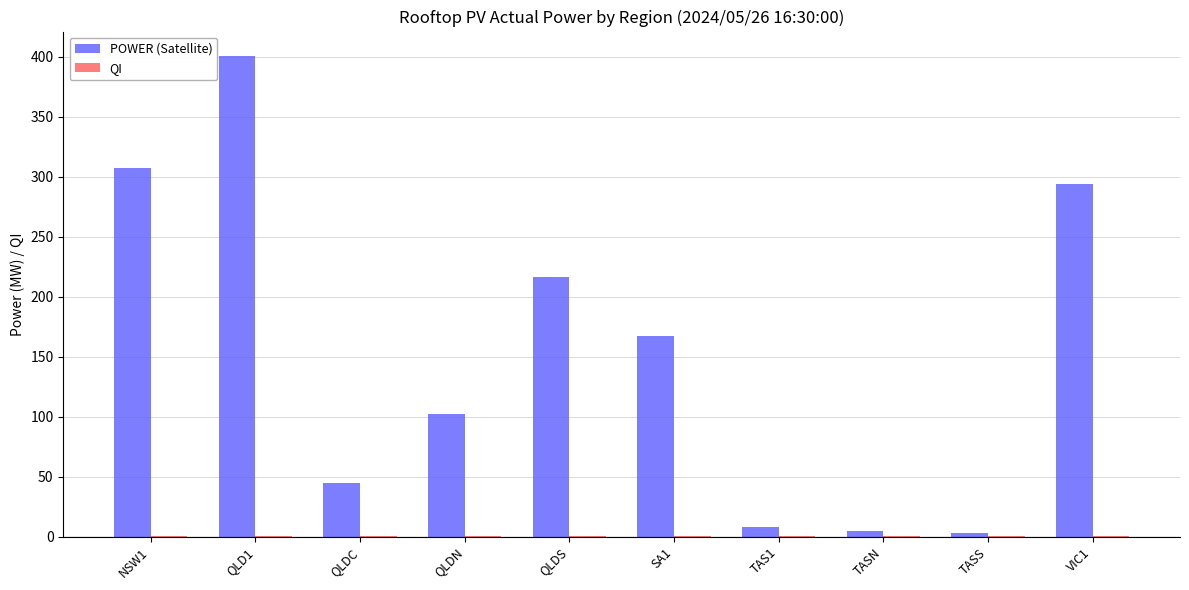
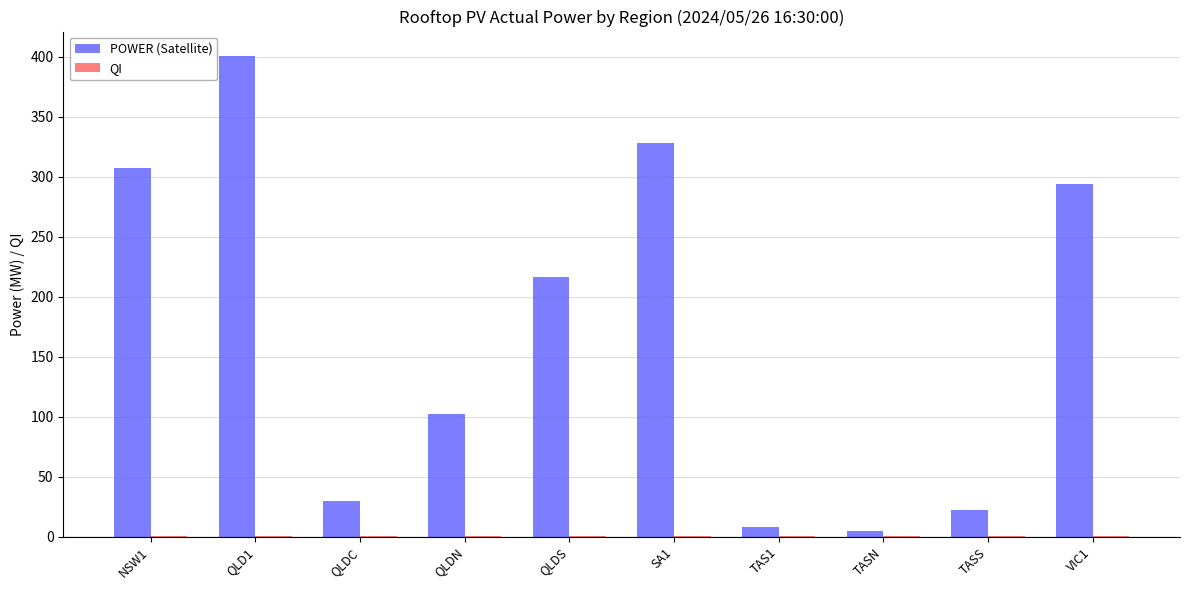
  {
    "POWER (Satellite)": {
      "NSW1": 307,
      "QLD1": 401,
-     "QLDC": 45,
+     "QLDC": 30,
      "QLDN": 102,
      "QLDS": 216,
-     "SA1": 167,
+     "SA1": 328,
      "TAS1": 8,
      "TASN": 5,
-     "TASS": 3,
+     "TASS": 22,
      "VIC1": 294
    }
  }
